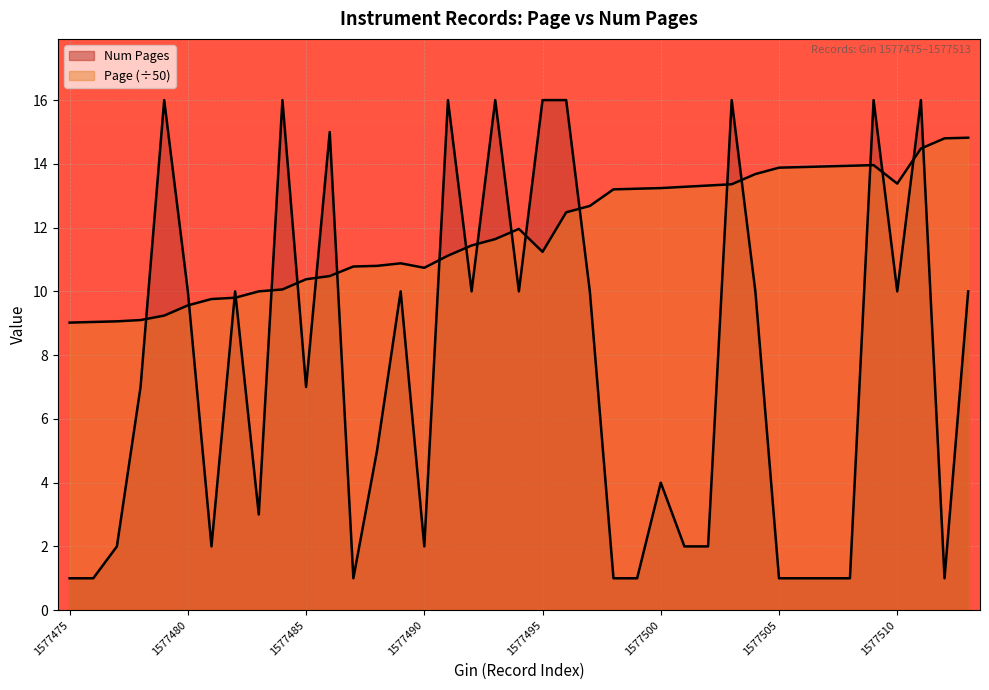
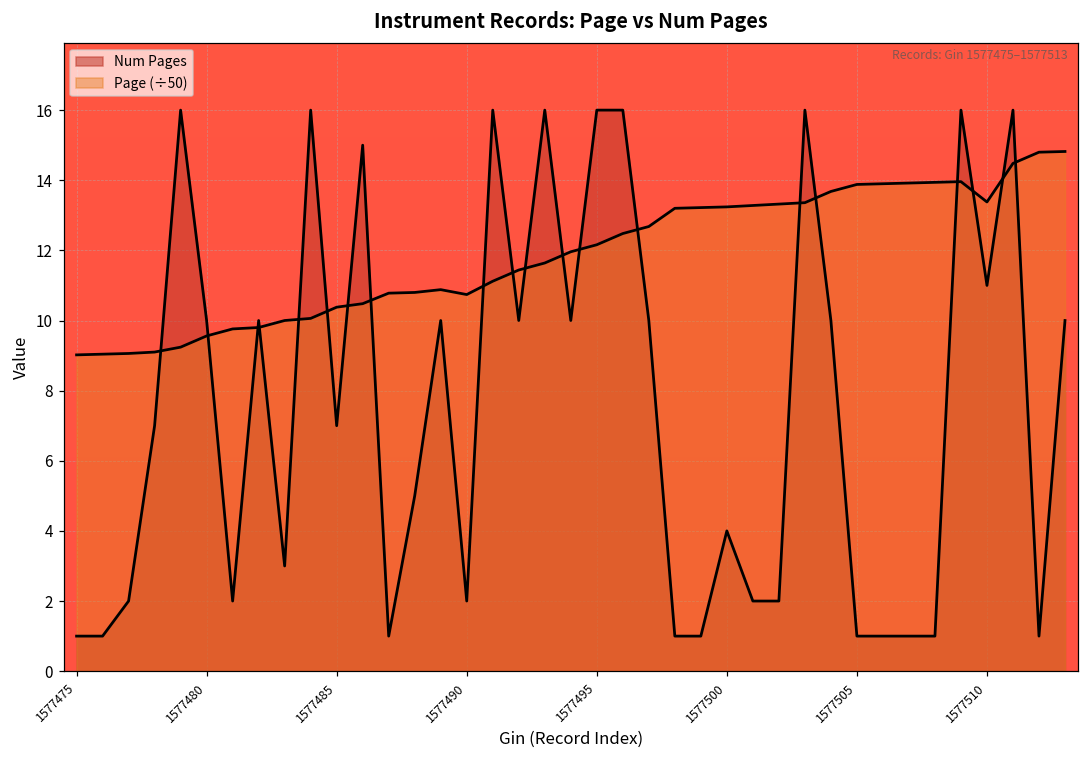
  {
    "Num Pages": {
      "1577475": 1,
      "1577480": 10,
      "1577485": 7,
      "1577490": 2,
      "1577495": 16,
      "1577500": 4,
      "1577505": 1,
-     "1577510": 10
+     "1577510": 11
    },
    "Page (÷50)": {
      "1577475": 9.0,
      "1577480": 9.6,
      "1577485": 10.4,
      "1577490": 10.7,
-     "1577495": 11.2,
+     "1577495": 12.2,
      "1577500": 13.2,
      "1577505": 13.9,
      "1577510": 13.4
    }
  }
